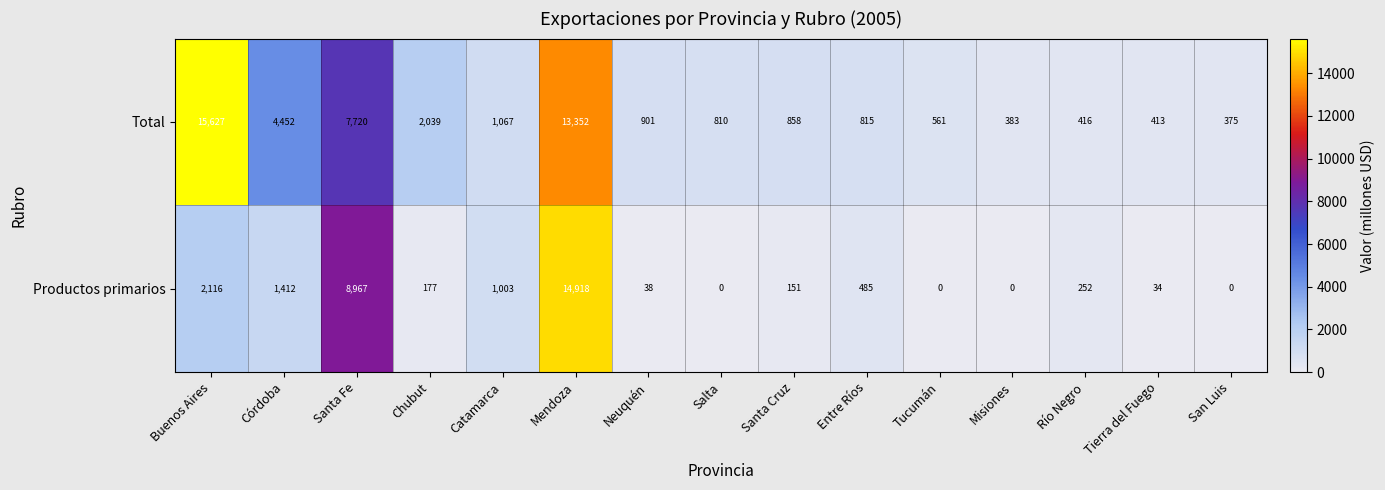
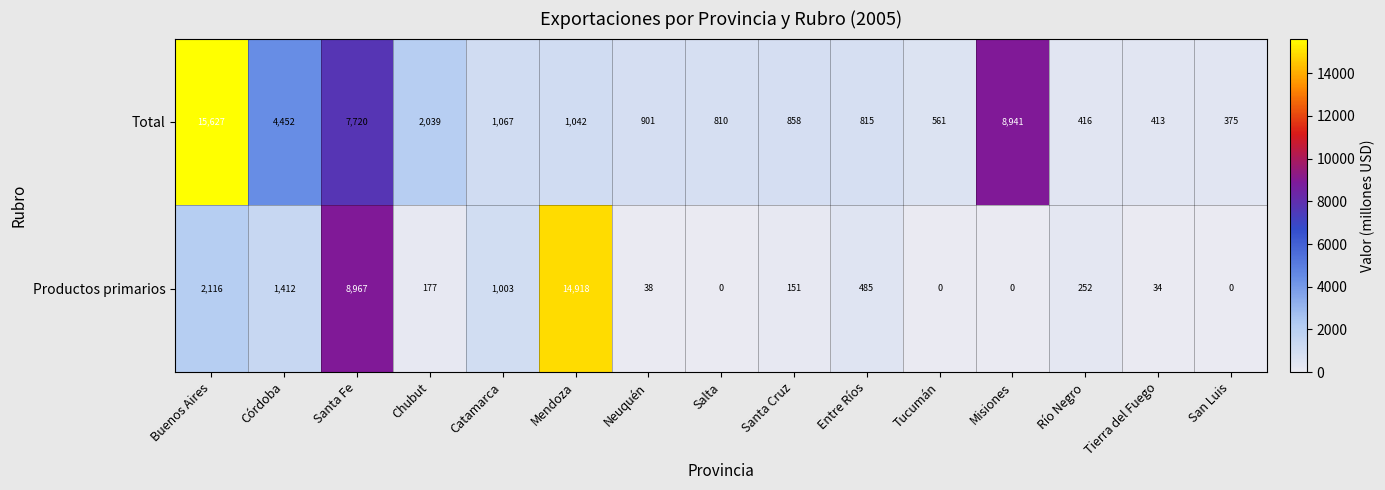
  {
    "Total": {
      "Buenos Aires": "15,627",
      "Córdoba": "4,452",
      "Santa Fe": "7,720",
      "Chubut": "2,039",
      "Catamarca": "1,067",
-     "Mendoza": "13,352",
+     "Mendoza": "1,042",
      "Neuquén": "901",
      "Salta": "810",
      "Santa Cruz": "858",
      "Entre Ríos": "815",
      "Tucumán": "561",
-     "Misiones": "383",
+     "Misiones": "8,941",
      "Río Negro": "416",
      "Tierra del Fuego": "413",
      "San Luis": "375"
    },
    "Productos primarios": {
      "Buenos Aires": "2,116",
      "Córdoba": "1,412",
      "Santa Fe": "8,967",
      "Chubut": "177",
      "Catamarca": "1,003",
      "Mendoza": "14,918",
      "Neuquén": "38",
      "Salta": "0",
      "Santa Cruz": "151",
      "Entre Ríos": "485",
      "Tucumán": "0",
      "Misiones": "0",
      "Río Negro": "252",
      "Tierra del Fuego": "34",
      "San Luis": "0"
    }
  }
